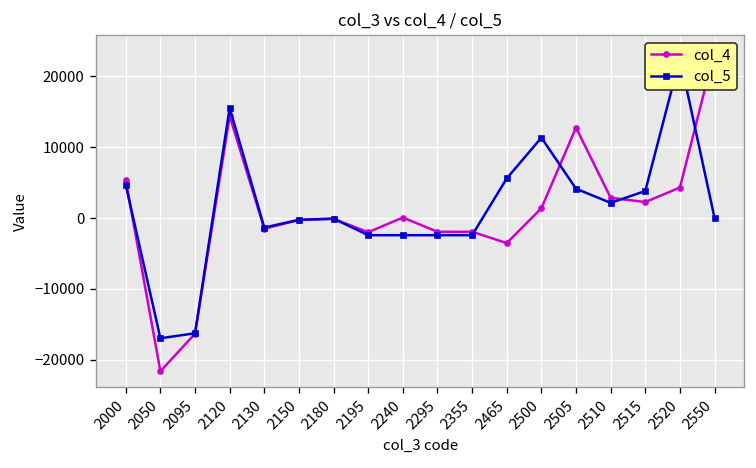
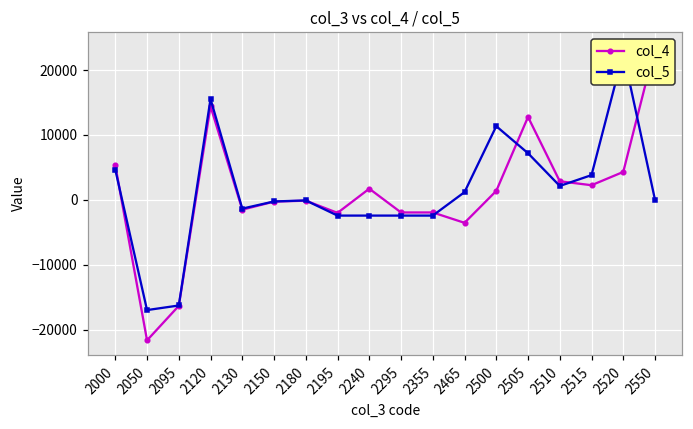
  {
    "col_4": {
      "2000": 5000,
      "2050": -22000,
      "2120": 14000,
-     "2240": 0,
+     "2240": 2000,
      "2295": -2000,
      "2355": -2000,
      "2465": -4000,
      "2500": 1000,
      "2505": 13000,
      "2510": 3000,
      "2515": 2000,
      "2520": 4000
    },
    "col_5": {
      "2000": 5000,
      "2050": -17000,
      "2120": 16000,
      "2240": -2000,
      "2295": -2000,
      "2355": -2000,
-     "2465": 6000,
+     "2465": 1000,
      "2500": 11000,
-     "2505": 4000,
+     "2505": 7000,
      "2510": 2000,
      "2515": 4000,
      "2550": 0
    }
  }
